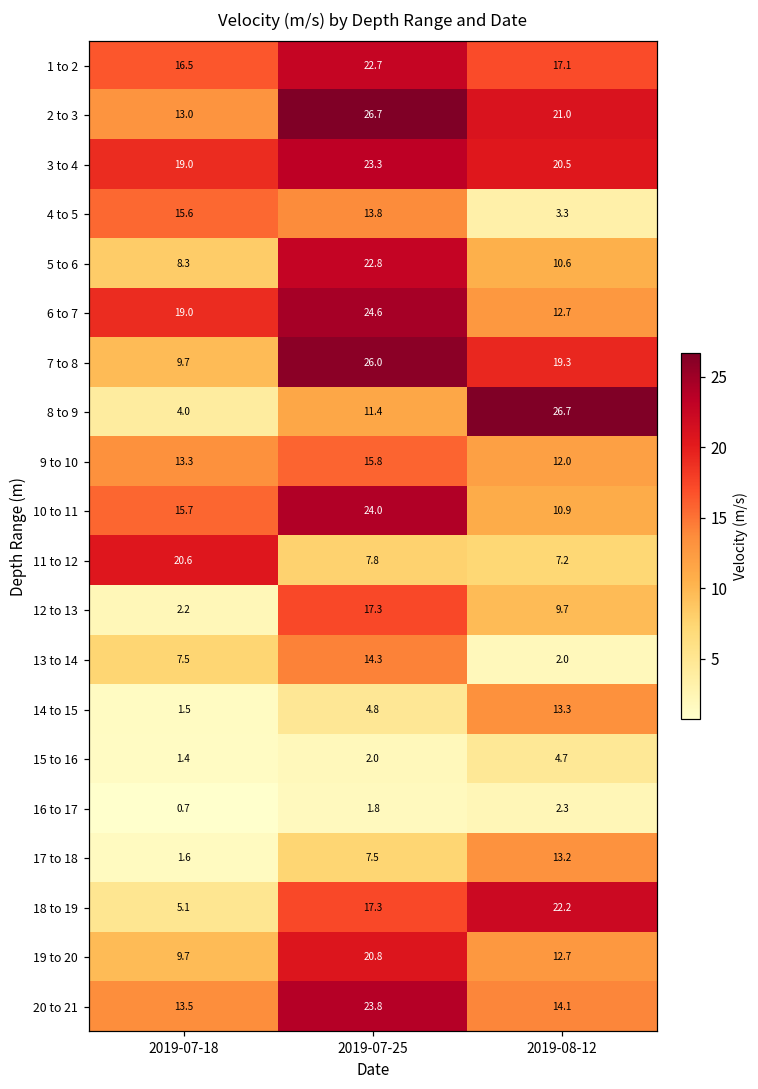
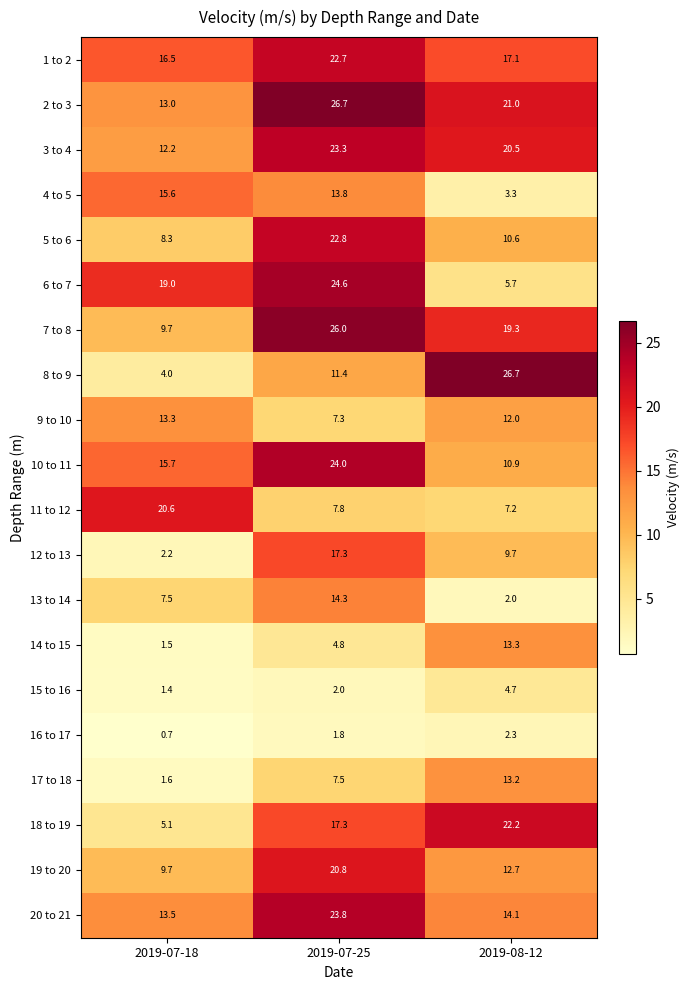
  {
    "1 to 2": {
      "2019-07-18": 16.5,
      "2019-07-25": 22.7,
      "2019-08-12": 17.1
    },
    "2 to 3": {
      "2019-07-18": 13.0,
      "2019-07-25": 26.7,
      "2019-08-12": 21.0
    },
    "3 to 4": {
-     "2019-07-18": 19.0,
+     "2019-07-18": 12.2,
      "2019-07-25": 23.3,
      "2019-08-12": 20.5
    },
    "4 to 5": {
      "2019-07-18": 15.6,
      "2019-07-25": 13.8,
      "2019-08-12": 3.3
    },
    "5 to 6": {
      "2019-07-18": 8.3,
      "2019-07-25": 22.8,
      "2019-08-12": 10.6
    },
    "6 to 7": {
      "2019-07-18": 19.0,
      "2019-07-25": 24.6,
-     "2019-08-12": 12.7
+     "2019-08-12": 5.7
    },
    "7 to 8": {
      "2019-07-18": 9.7,
      "2019-07-25": 26.0,
      "2019-08-12": 19.3
    },
    "8 to 9": {
      "2019-07-18": 4.0,
      "2019-07-25": 11.4,
      "2019-08-12": 26.7
    },
    "9 to 10": {
      "2019-07-18": 13.3,
-     "2019-07-25": 15.8,
+     "2019-07-25": 7.3,
      "2019-08-12": 12.0
    },
    "10 to 11": {
      "2019-07-18": 15.7,
      "2019-07-25": 24.0,
      "2019-08-12": 10.9
    },
    "11 to 12": {
      "2019-07-18": 20.6,
      "2019-07-25": 7.8,
      "2019-08-12": 7.2
    },
    "12 to 13": {
      "2019-07-18": 2.2,
      "2019-07-25": 17.3,
      "2019-08-12": 9.7
    },
    "13 to 14": {
      "2019-07-18": 7.5,
      "2019-07-25": 14.3,
      "2019-08-12": 2.0
    },
    "14 to 15": {
      "2019-07-18": 1.5,
      "2019-07-25": 4.8,
      "2019-08-12": 13.3
    },
    "15 to 16": {
      "2019-07-18": 1.4,
      "2019-07-25": 2.0,
      "2019-08-12": 4.7
    },
    "16 to 17": {
      "2019-07-18": 0.7,
      "2019-07-25": 1.8,
      "2019-08-12": 2.3
    },
    "17 to 18": {
      "2019-07-18": 1.6,
      "2019-07-25": 7.5,
      "2019-08-12": 13.2
    },
    "18 to 19": {
      "2019-07-18": 5.1,
      "2019-07-25": 17.3,
      "2019-08-12": 22.2
    },
    "19 to 20": {
      "2019-07-18": 9.7,
      "2019-07-25": 20.8,
      "2019-08-12": 12.7
    },
    "20 to 21": {
      "2019-07-18": 13.5,
      "2019-07-25": 23.8,
      "2019-08-12": 14.1
    }
  }
